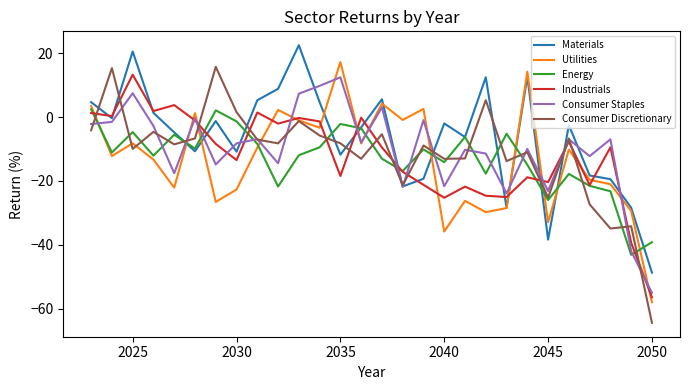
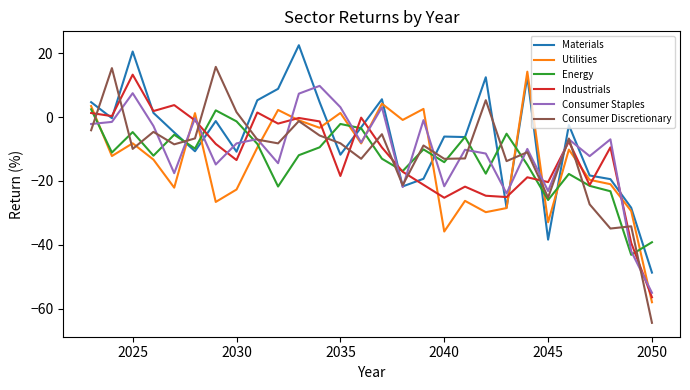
  {
    "Materials": {
      "2025": 21,
      "2030": -11,
      "2035": -12,
-     "2040": -2,
+     "2040": -6,
      "2045": -38,
      "2050": -49
    },
    "Utilities": {
      "2025": -8,
      "2030": -23,
-     "2035": 17,
+     "2035": 1,
      "2040": -36,
      "2045": -33,
      "2050": -58
    },
    "Energy": {
      "2025": -5,
      "2030": -1,
      "2035": -2,
      "2040": -14,
      "2050": -39
    },
    "Industrials": {
      "2025": 13,
      "2030": -13,
      "2035": -18,
      "2040": -25,
      "2045": -20,
      "2050": -56
    },
    "Consumer Staples": {
      "2025": 7,
      "2030": -8,
-     "2035": 12,
+     "2035": 3,
      "2040": -22,
      "2045": -23,
      "2050": -55
    },
    "Consumer Discretionary": {
      "2025": -10,
      "2030": 2,
      "2035": -8,
      "2040": -13,
      "2050": -64
    }
  }
